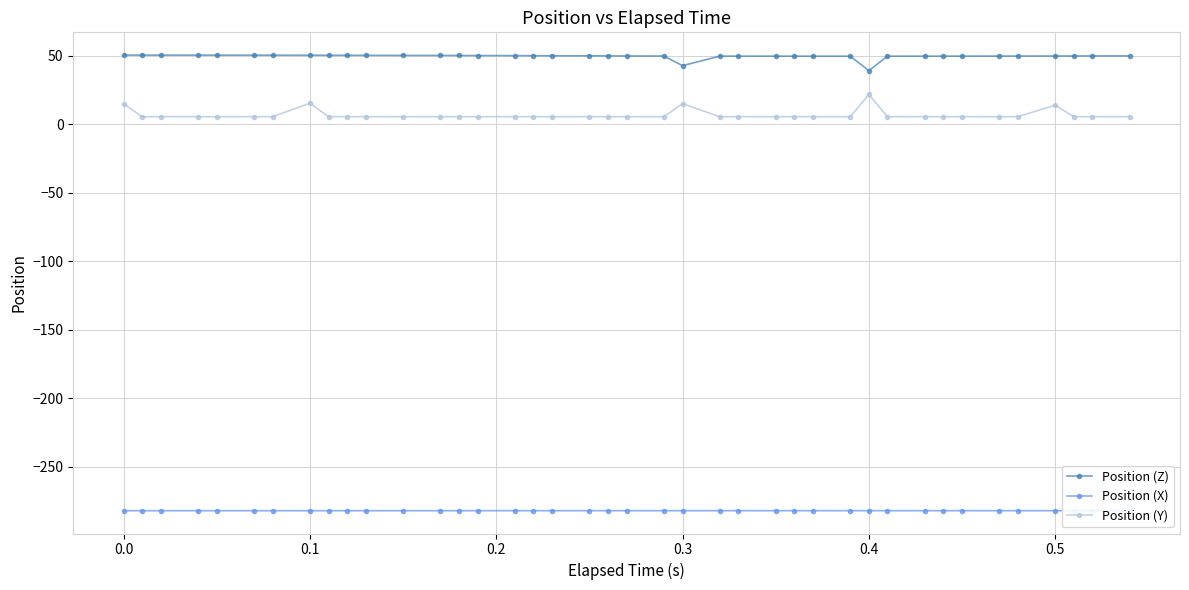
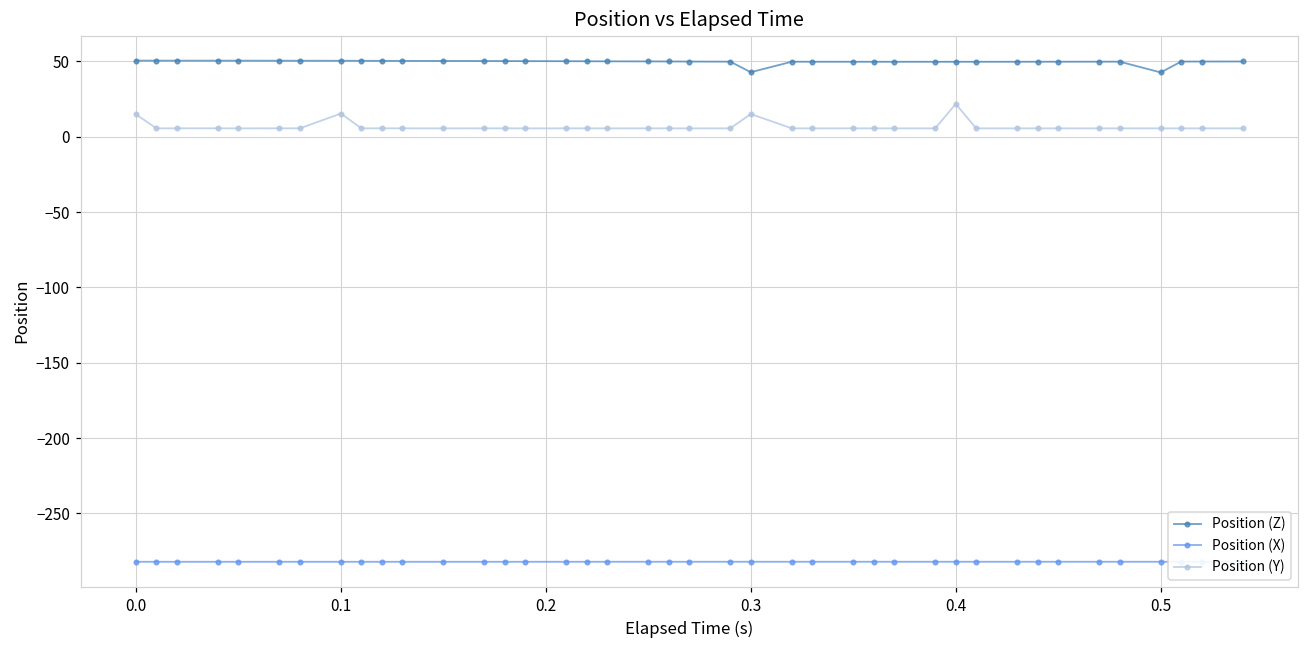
  {
    "Position (Z)": {
      "0.0": 51,
      "0.1": 50,
      "0.3": 43,
-     "0.4": 39,
-     "0.5": 50
+     "0.4": 50,
+     "0.5": 43
    },
    "Position (X)": {
      "0.0": -282,
      "0.1": -282,
      "0.3": -282,
      "0.4": -282,
      "0.5": -282
    },
    "Position (Y)": {
      "0.0": 15,
      "0.1": 15,
      "0.3": 15,
      "0.4": 22,
-     "0.5": 14
+     "0.5": 6
    }
  }
